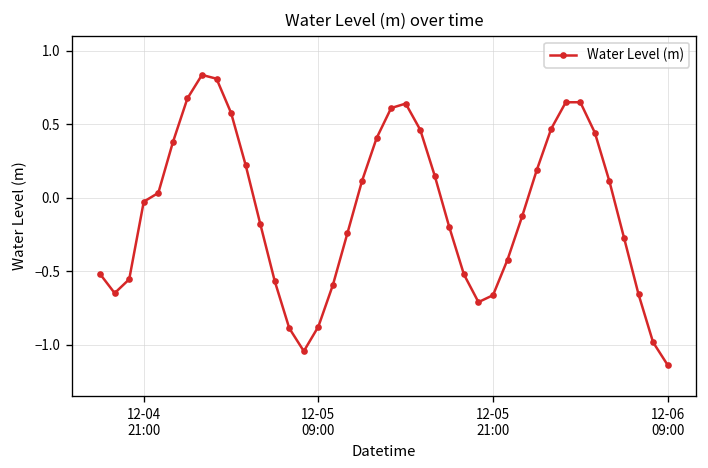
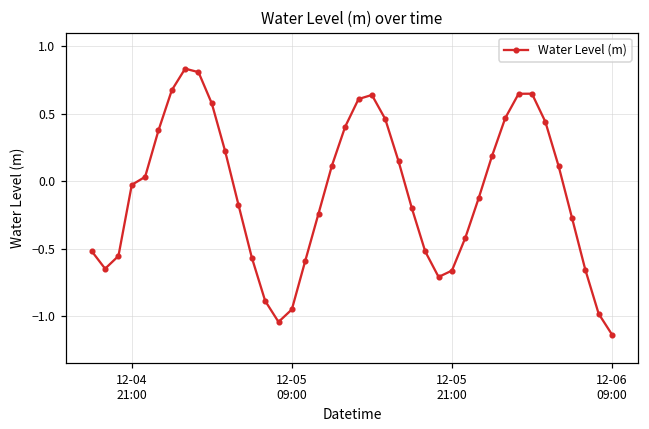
  {
    "12-04 21:00": -0.03,
-   "12-05 09:00": -0.88,
+   "12-05 09:00": -0.95,
    "12-05 21:00": -0.66,
    "12-06 09:00": -1.14
  }
